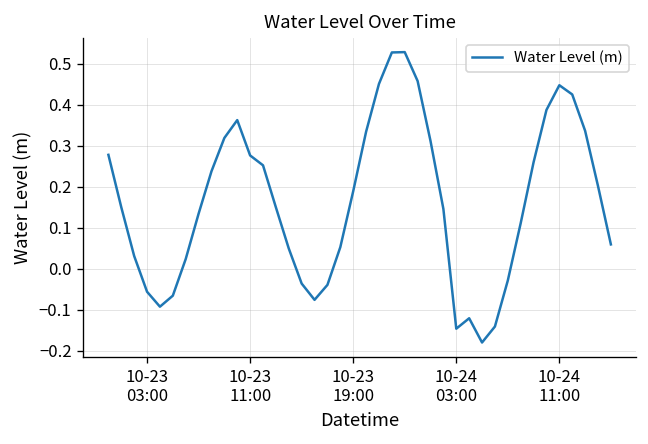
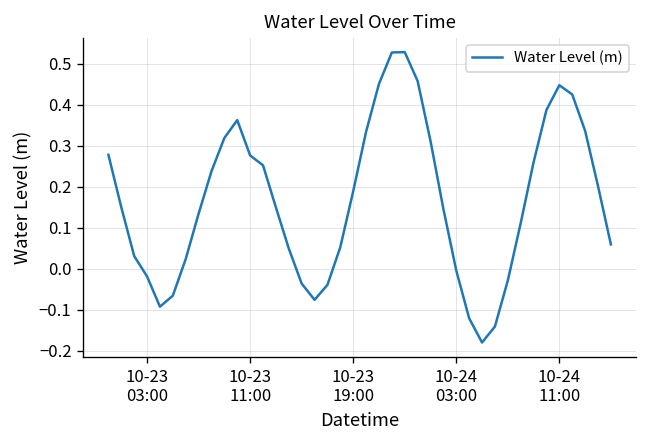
  {
-   "10-23 03:00": -0.06,
+   "10-23 03:00": -0.02,
    "10-23 11:00": 0.28,
    "10-23 19:00": 0.19,
-   "10-24 03:00": -0.15,
+   "10-24 03:00": 0.00,
    "10-24 11:00": 0.45
  }
